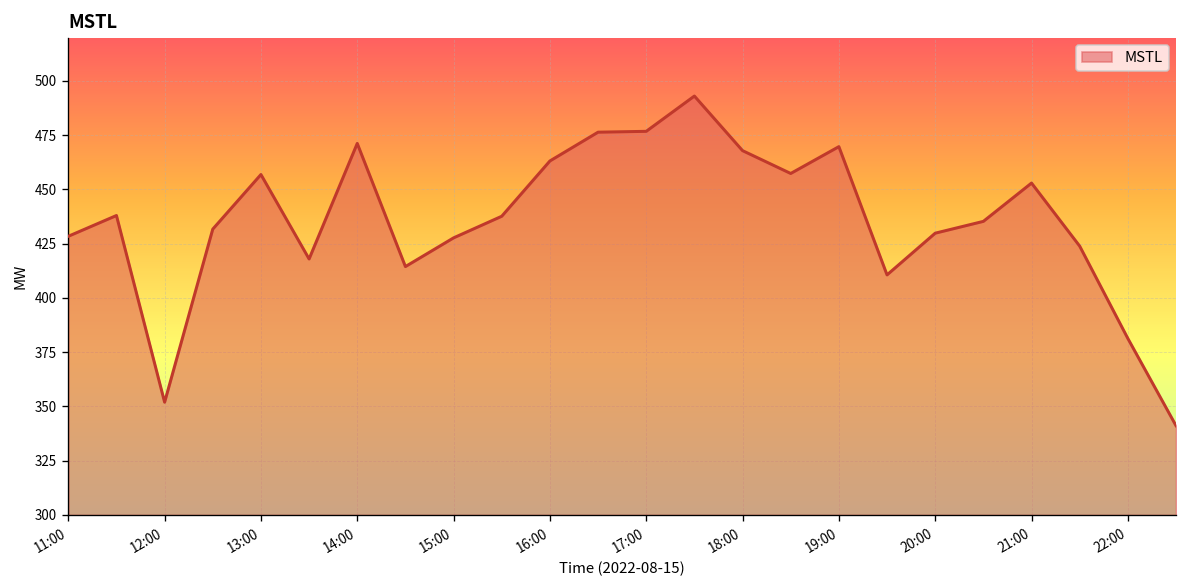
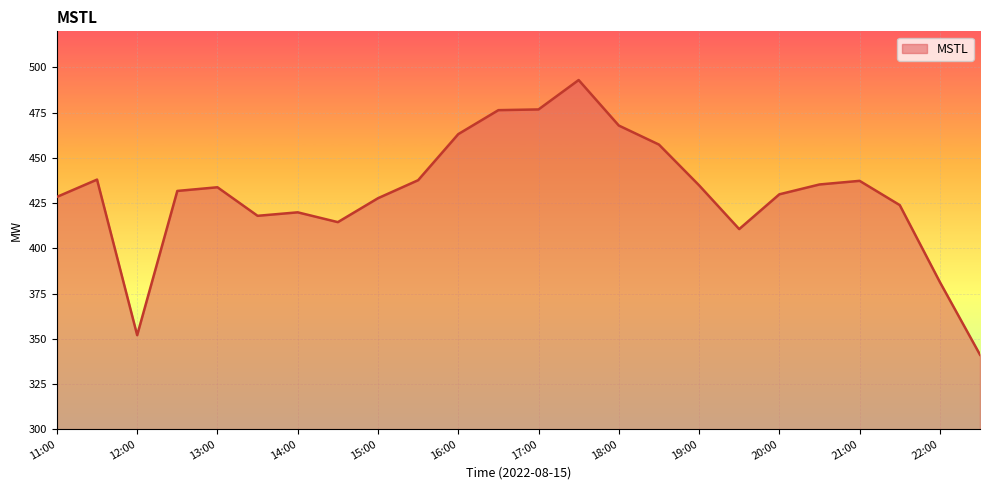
  {
    "11:00": 428,
    "12:00": 352,
-   "13:00": 457,
-   "14:00": 471,
+   "13:00": 434,
+   "14:00": 420,
    "15:00": 428,
    "16:00": 463,
    "17:00": 477,
    "18:00": 468,
-   "19:00": 470,
+   "19:00": 435,
    "20:00": 430,
-   "21:00": 453,
+   "21:00": 437,
    "22:00": 381
  }
